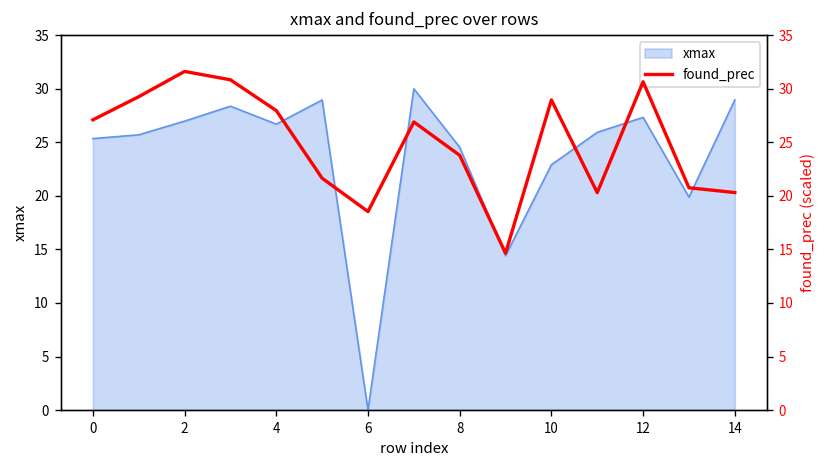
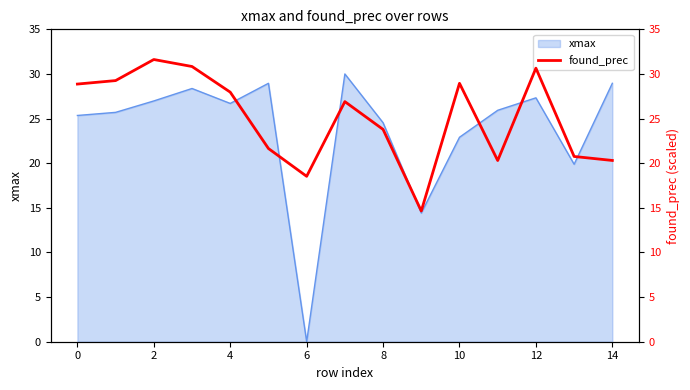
  {
    "xmax": {
      "0": 25,
      "2": 27,
      "4": 27,
      "6": 0,
      "8": 25,
      "10": 23,
      "12": 27,
      "14": 29
    },
    "found_prec": {
-     "0": 27,
+     "0": 29,
      "2": 32,
      "4": 28,
      "6": 19,
      "8": 24,
      "10": 29,
      "14": 20
    }
  }
